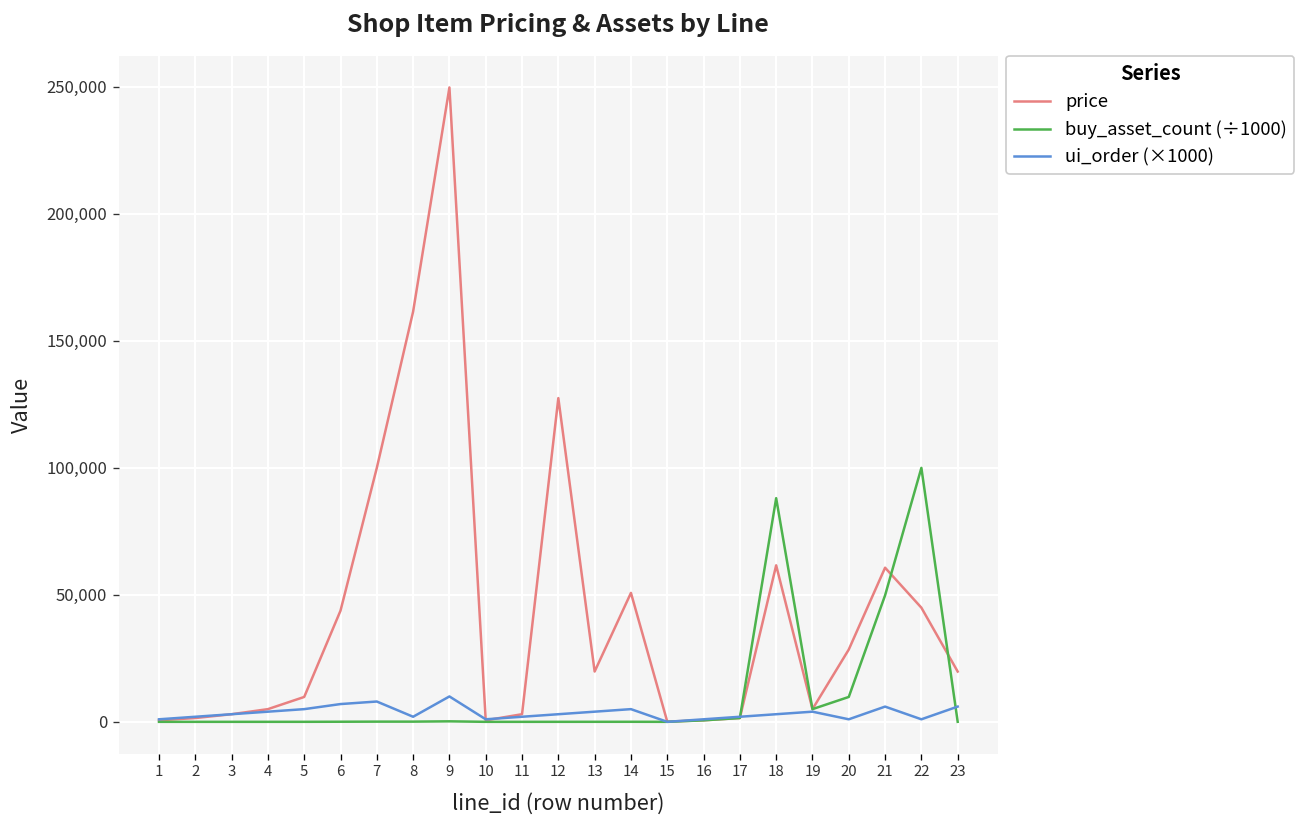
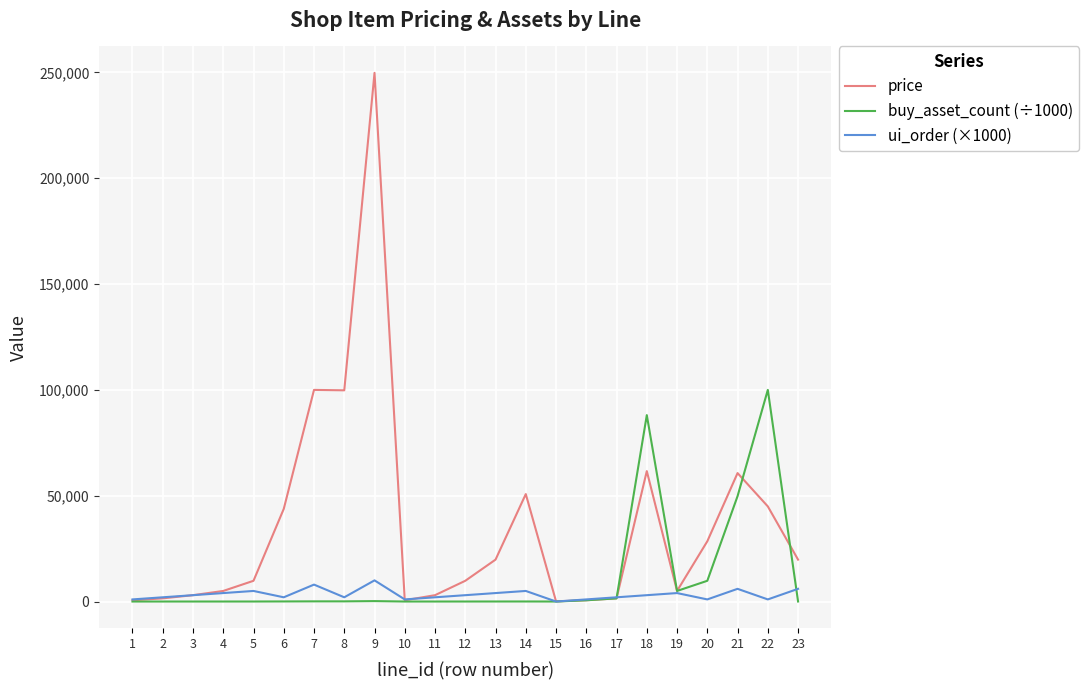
  {
    "price": {
      "5": "10,000",
      "6": "44,000",
      "7": "100,000",
-     "8": "162,000",
+     "8": "100,000",
      "9": "250,000",
-     "12": "127,000",
+     "12": "10,000",
      "13": "20,000",
      "14": "51,000",
      "18": "62,000",
      "20": "28,000",
      "21": "61,000",
      "22": "45,000",
      "23": "20,000"
    },
    "buy_asset_count (÷1000)": {
      "2": "0",
      "3": "0",
      "4": "0",
      "5": "0",
      "6": "0",
      "7": "0",
      "8": "0",
      "9": "0",
      "11": "0",
      "12": "0",
      "13": "0",
      "14": "0",
      "18": "88,000",
      "20": "10,000",
      "21": "50,000",
      "22": "100,000",
      "23": "0"
    },
    "ui_order (×1000)": {
      "5": "5,000",
-     "6": "7,000",
+     "6": "2,000",
      "7": "8,000",
      "8": "2,000",
      "9": "10,000",
      "12": "3,000",
      "13": "4,000",
      "14": "5,000",
      "18": "3,000",
      "20": "1,000",
      "21": "6,000",
      "22": "1,000",
      "23": "6,000"
    }
  }
